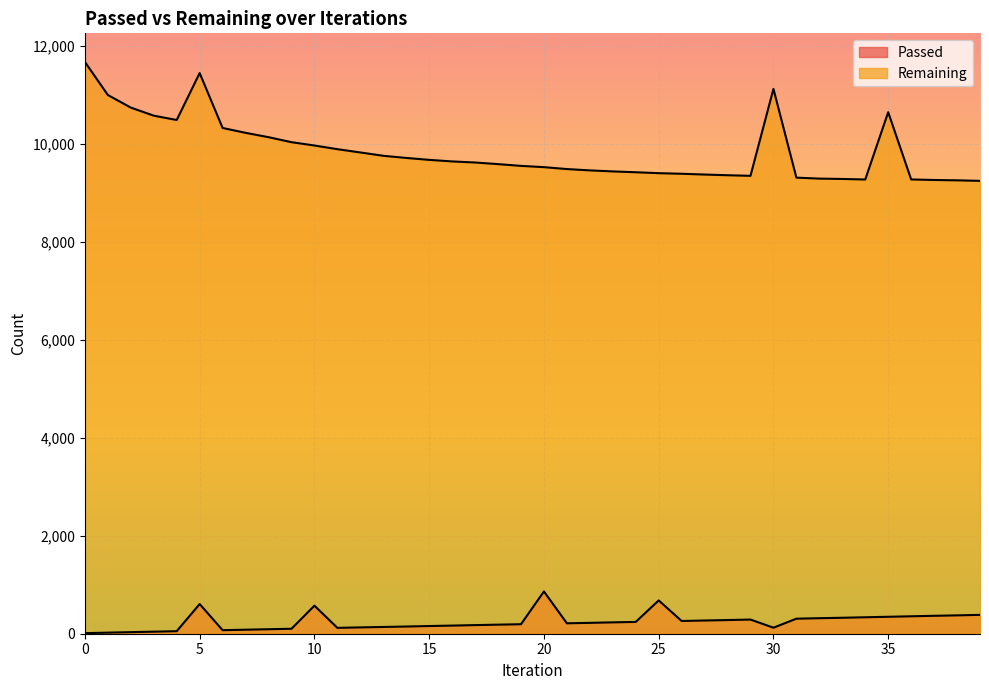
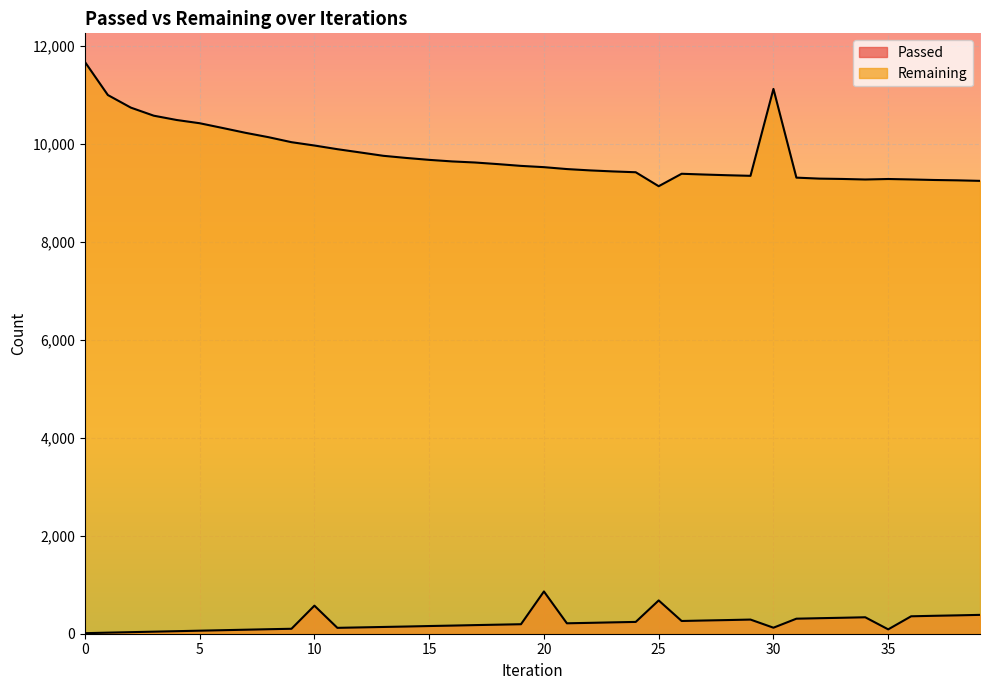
  {
    "Passed": {
      "0": "0",
-     "5": "600",
+     "5": "100",
      "10": "600",
      "15": "200",
      "20": "900",
      "25": "700",
      "30": "100",
-     "35": "300"
+     "35": "100"
    },
    "Remaining": {
      "0": "11,700",
-     "5": "11,400",
+     "5": "10,400",
      "10": "10,000",
      "15": "9,700",
      "20": "9,500",
-     "25": "9,400",
+     "25": "9,100",
      "30": "11,100",
-     "35": "10,700"
+     "35": "9,300"
    }
  }
